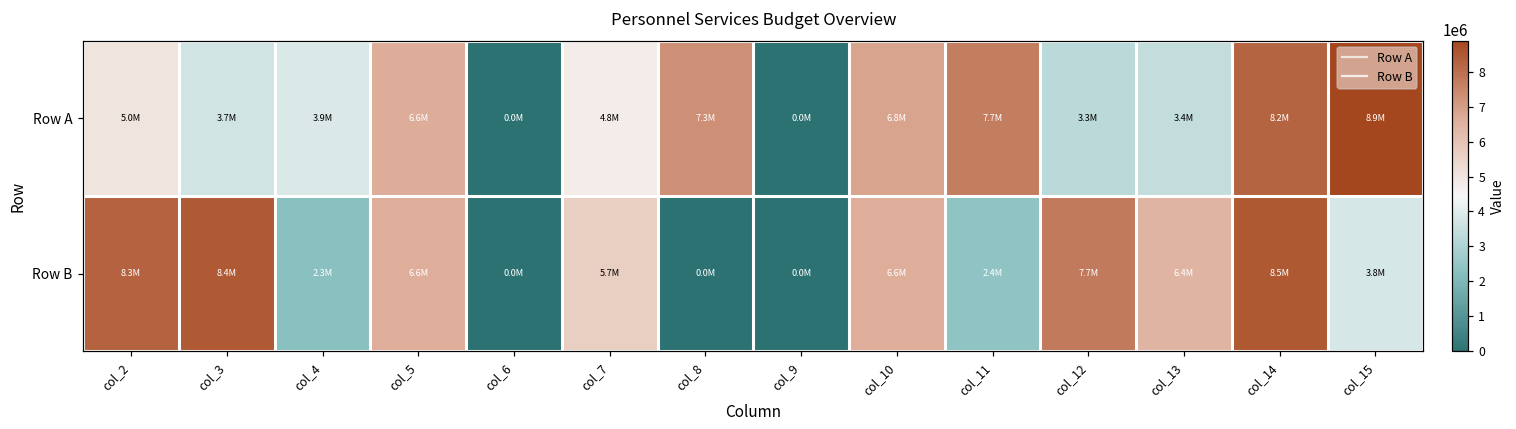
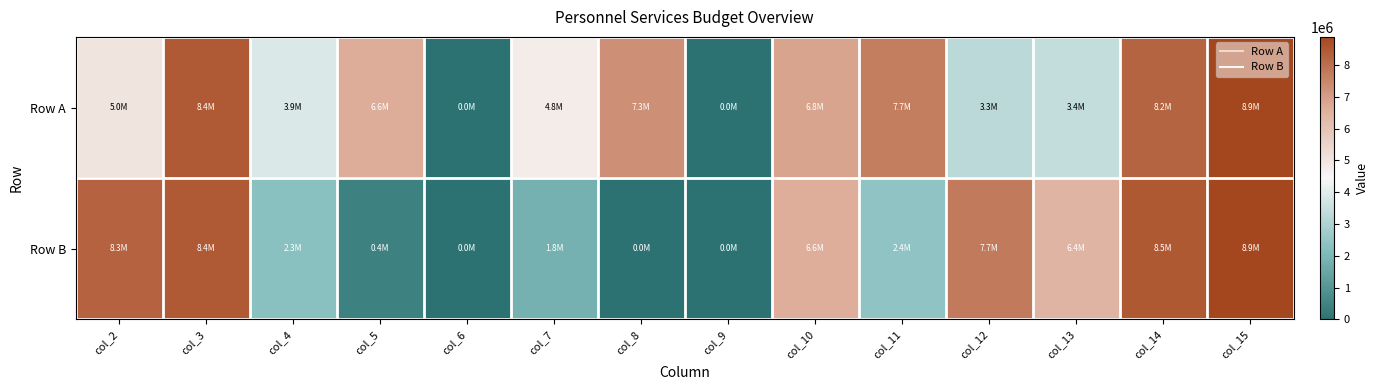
  {
    "Row A": {
      "col_2": "5.0M",
-     "col_3": "3.7M",
+     "col_3": "8.4M",
      "col_4": "3.9M",
      "col_5": "6.6M",
      "col_6": "0.0M",
      "col_7": "4.8M",
      "col_8": "7.3M",
      "col_9": "0.0M",
      "col_10": "6.8M",
      "col_11": "7.7M",
      "col_12": "3.3M",
      "col_13": "3.4M",
      "col_14": "8.2M",
      "col_15": "8.9M"
    },
    "Row B": {
      "col_2": "8.3M",
      "col_3": "8.4M",
      "col_4": "2.3M",
-     "col_5": "6.6M",
+     "col_5": "0.4M",
      "col_6": "0.0M",
-     "col_7": "5.7M",
+     "col_7": "1.8M",
      "col_8": "0.0M",
      "col_9": "0.0M",
      "col_10": "6.6M",
      "col_11": "2.4M",
      "col_12": "7.7M",
      "col_13": "6.4M",
      "col_14": "8.5M",
-     "col_15": "3.8M"
+     "col_15": "8.9M"
    }
  }
